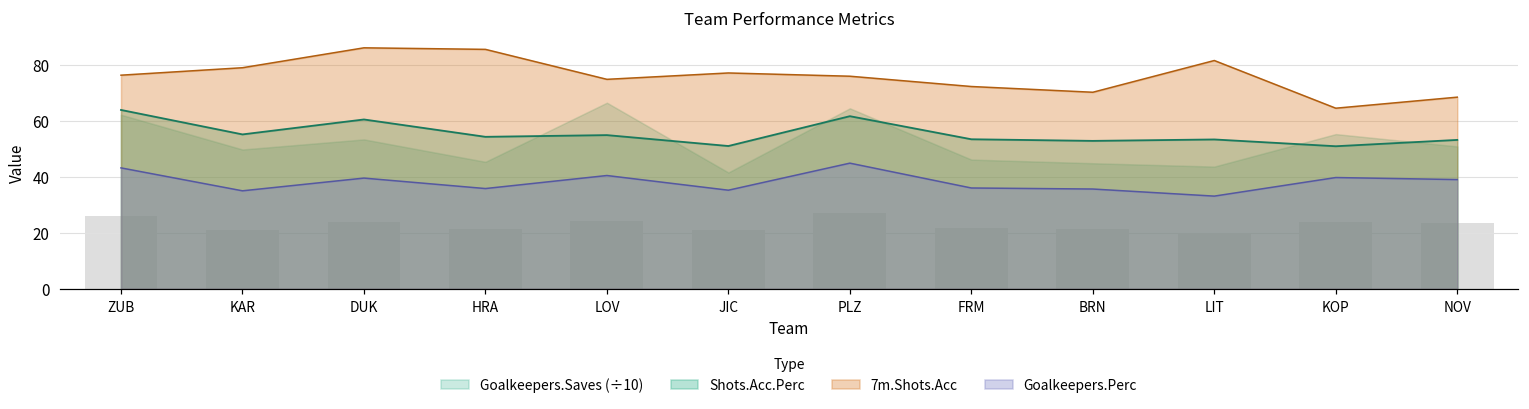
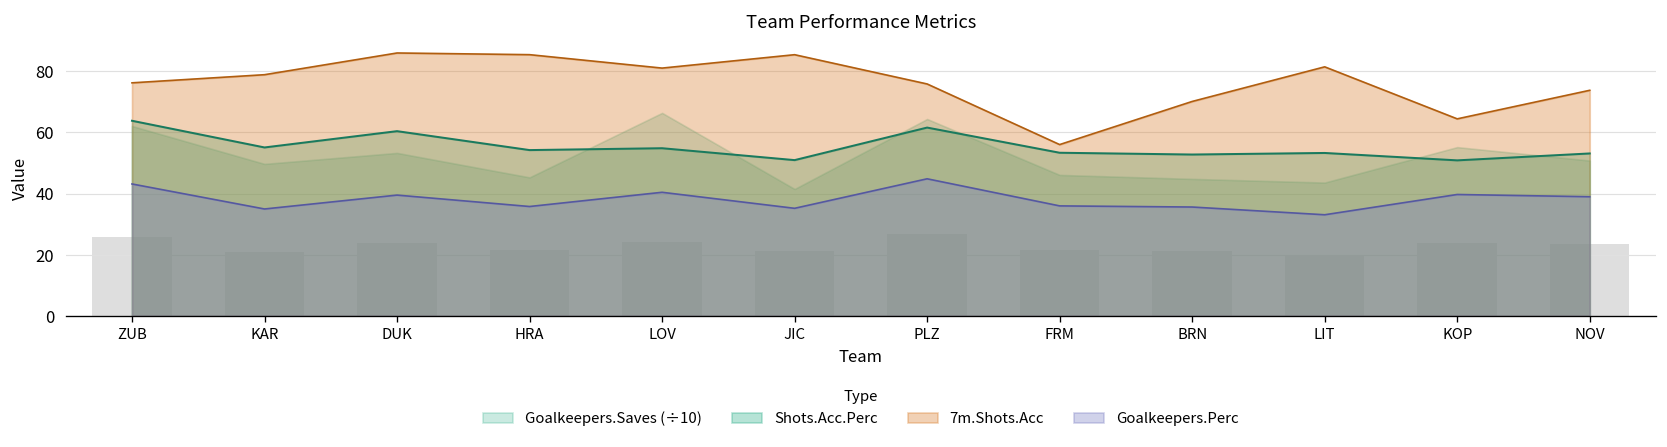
  {
    "7m.Shots.Acc": {
      "ZUB": 76,
      "KAR": 79,
      "DUK": 86,
      "HRA": 85,
-     "LOV": 75,
-     "JIC": 77,
+     "LOV": 81,
+     "JIC": 85,
      "PLZ": 76,
-     "FRM": 72,
+     "FRM": 56,
      "BRN": 70,
      "LIT": 81,
      "KOP": 64,
-     "NOV": 68
+     "NOV": 74
    }
  }
